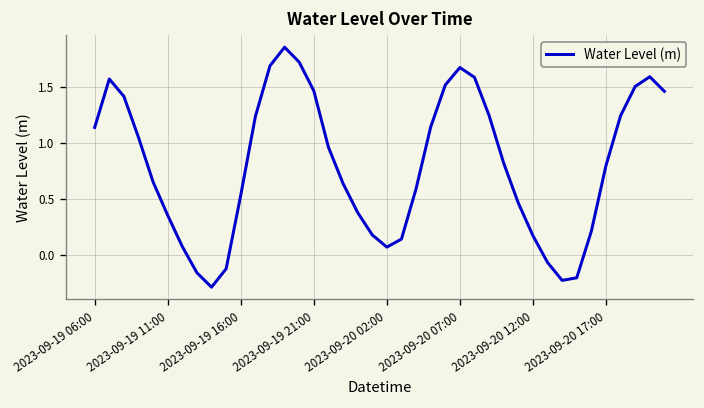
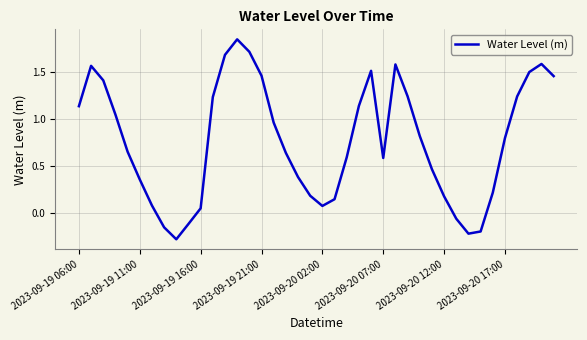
  {
    "2023-09-19 06:00": 1.1,
    "2023-09-19 11:00": 0.4,
-   "2023-09-19 16:00": 0.5,
+   "2023-09-19 16:00": 0.0,
    "2023-09-19 21:00": 1.5,
    "2023-09-20 02:00": 0.1,
-   "2023-09-20 07:00": 1.7,
+   "2023-09-20 07:00": 0.6,
    "2023-09-20 12:00": 0.2,
    "2023-09-20 17:00": 0.8
  }
